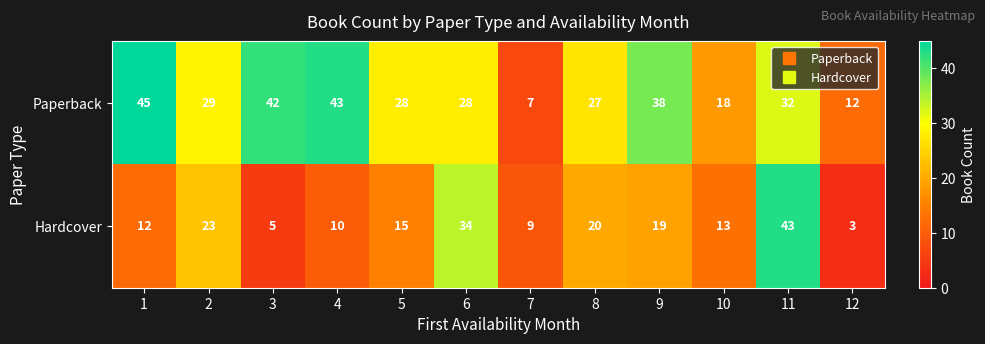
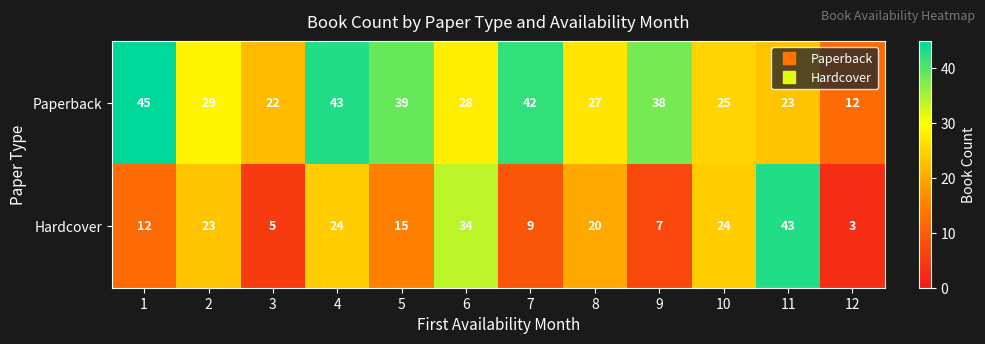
  {
    "Paperback": {
      "1": 45,
      "2": 29,
-     "3": 42,
+     "3": 22,
      "4": 43,
-     "5": 28,
+     "5": 39,
      "6": 28,
-     "7": 7,
+     "7": 42,
      "8": 27,
      "9": 38,
-     "10": 18,
-     "11": 32,
+     "10": 25,
+     "11": 23,
      "12": 12
    },
    "Hardcover": {
      "1": 12,
      "2": 23,
      "3": 5,
-     "4": 10,
+     "4": 24,
      "5": 15,
      "6": 34,
      "7": 9,
      "8": 20,
-     "9": 19,
-     "10": 13,
+     "9": 7,
+     "10": 24,
      "11": 43,
      "12": 3
    }
  }
